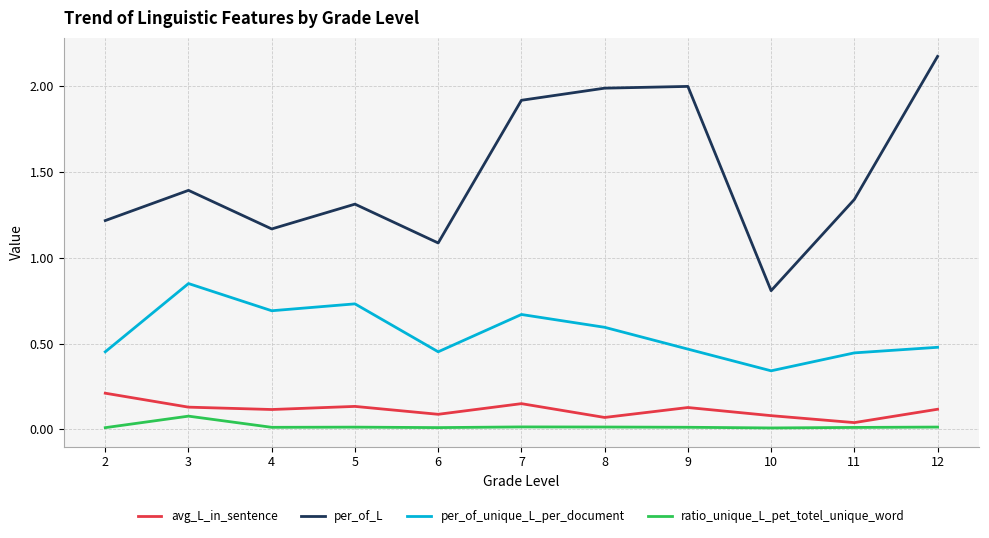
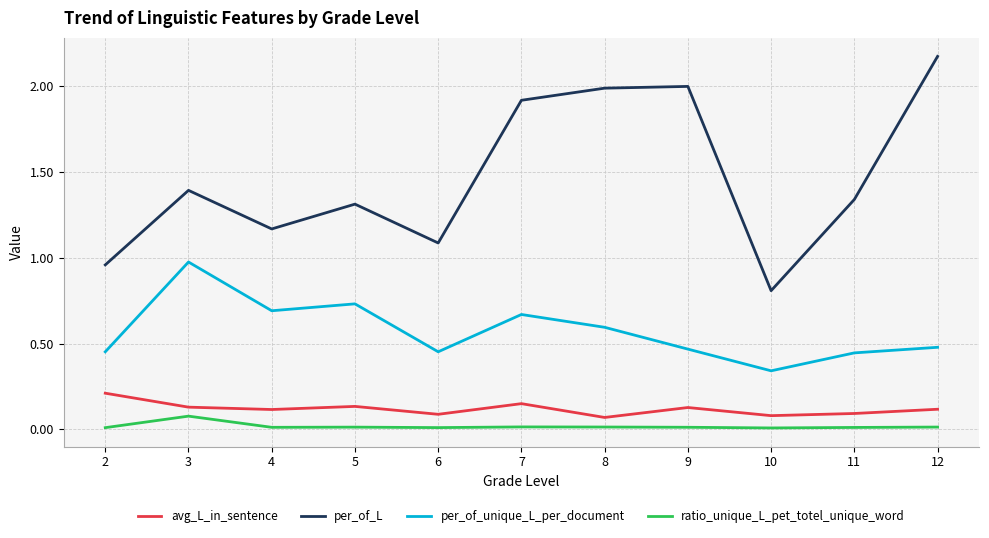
  {
    "avg_L_in_sentence": {
      "2": 0.21,
      "3": 0.13,
      "4": 0.12,
      "5": 0.13,
      "6": 0.09,
      "7": 0.15,
      "8": 0.07,
      "9": 0.13,
      "10": 0.08,
-     "11": 0.04,
+     "11": 0.09,
      "12": 0.12
    },
    "per_of_L": {
-     "2": 1.22,
+     "2": 0.96,
      "3": 1.39,
      "4": 1.17,
      "5": 1.31,
      "6": 1.09,
      "7": 1.92,
      "8": 1.99,
      "9": 2.00,
      "10": 0.81,
      "11": 1.34,
      "12": 2.17
    },
    "per_of_unique_L_per_document": {
      "2": 0.45,
-     "3": 0.85,
+     "3": 0.98,
      "4": 0.69,
      "5": 0.73,
      "6": 0.45,
      "7": 0.67,
      "8": 0.59,
      "9": 0.47,
      "10": 0.34,
      "11": 0.45,
      "12": 0.48
    },
    "ratio_unique_L_pet_totel_unique_word": {
      "2": 0.01,
      "3": 0.08,
      "4": 0.01,
      "5": 0.01,
      "6": 0.01,
      "7": 0.01,
      "8": 0.01,
      "9": 0.01,
      "10": 0.01,
      "11": 0.01,
      "12": 0.01
    }
  }
